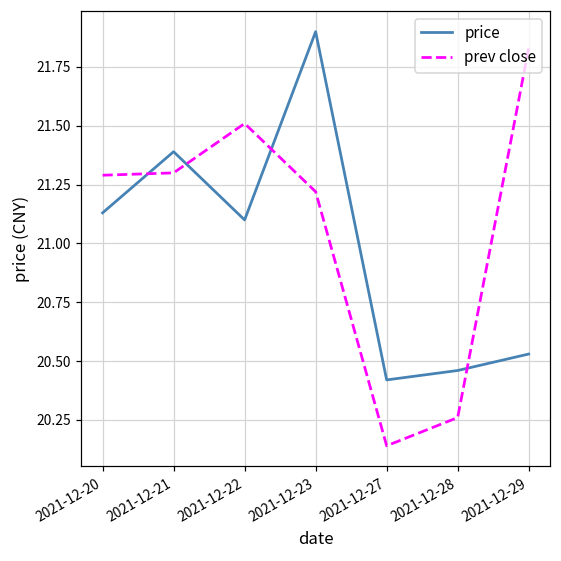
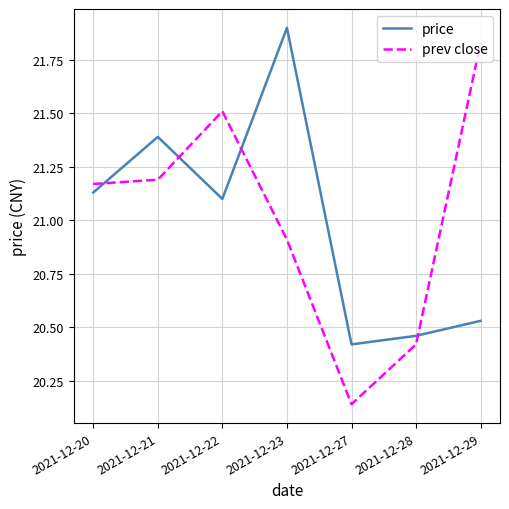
  {
    "price": {
      "2021-12-20": 21.13,
      "2021-12-21": 21.39,
      "2021-12-22": 21.10,
      "2021-12-23": 21.90,
      "2021-12-27": 20.42,
      "2021-12-28": 20.46,
      "2021-12-29": 20.53
    },
    "prev close": {
-     "2021-12-20": 21.29,
-     "2021-12-21": 21.30,
+     "2021-12-20": 21.17,
+     "2021-12-21": 21.19,
      "2021-12-22": 21.51,
-     "2021-12-23": 21.22,
+     "2021-12-23": 20.91,
      "2021-12-27": 20.14,
-     "2021-12-28": 20.26
+     "2021-12-28": 20.42
    }
  }
